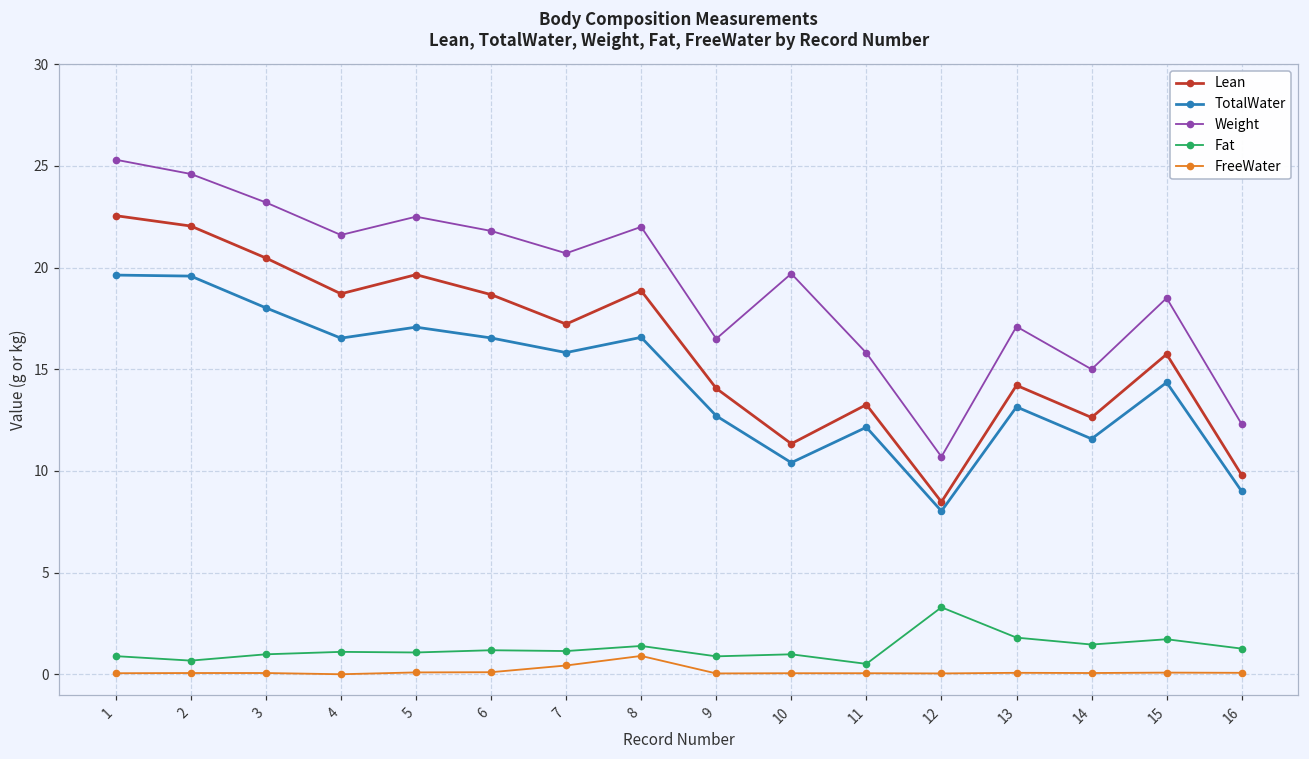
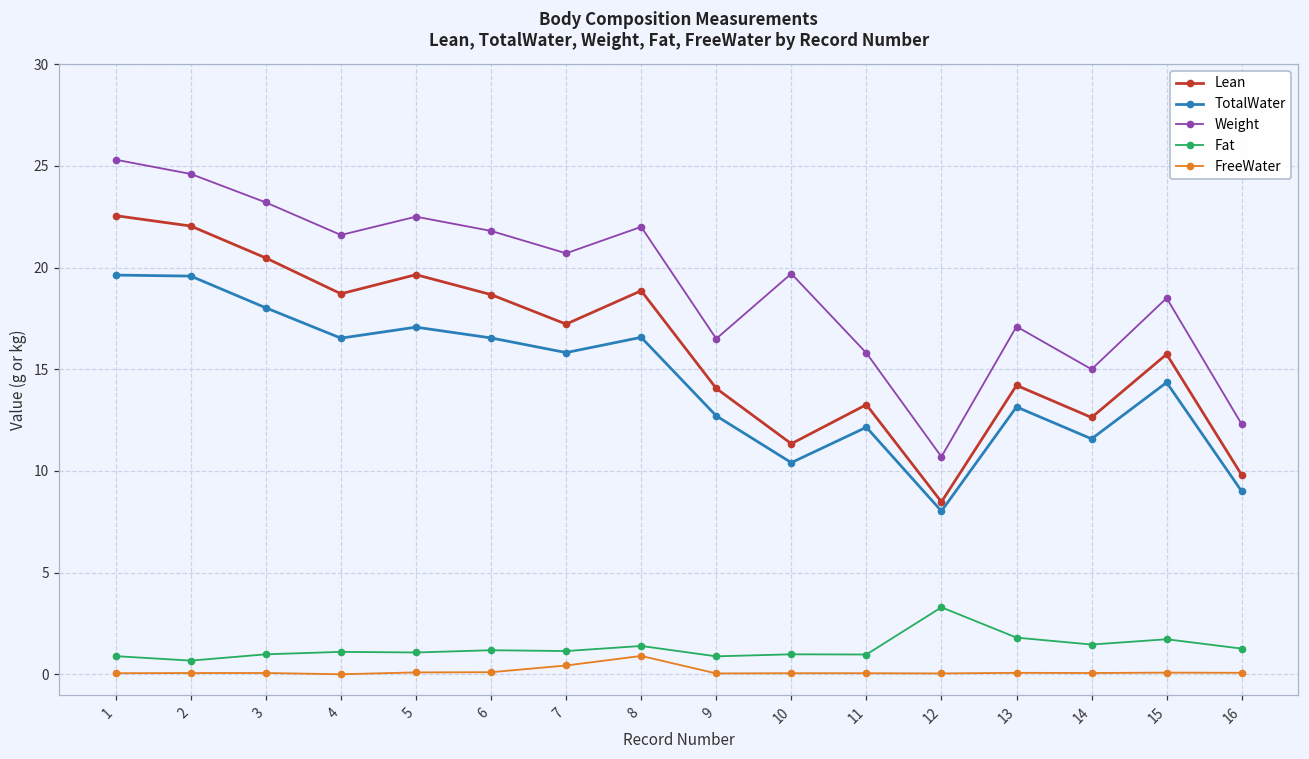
  {
    "Lean": {
      "1": 22.6,
      "2": 22.0,
      "3": 20.5,
      "4": 18.7,
      "5": 19.7,
      "6": 18.7,
      "7": 17.2,
      "8": 18.9,
      "9": 14.1,
      "10": 11.3,
      "11": 13.3,
      "12": 8.5,
      "13": 14.2,
      "14": 12.6,
      "15": 15.7,
      "16": 9.8
    },
    "TotalWater": {
      "1": 19.6,
      "2": 19.6,
      "3": 18.0,
      "4": 16.5,
      "5": 17.1,
      "6": 16.5,
      "7": 15.8,
      "8": 16.6,
      "9": 12.7,
      "10": 10.4,
      "11": 12.2,
      "12": 8.0,
      "13": 13.2,
      "14": 11.6,
      "15": 14.4,
      "16": 9.0
    },
    "Weight": {
      "1": 25.3,
      "2": 24.6,
      "3": 23.2,
      "4": 21.6,
      "5": 22.5,
      "6": 21.8,
      "7": 20.7,
      "8": 22.0,
      "9": 16.5,
      "10": 19.7,
      "11": 15.8,
      "12": 10.7,
      "13": 17.1,
      "14": 15.0,
      "15": 18.5,
      "16": 12.3
    },
    "Fat": {
      "1": 0.9,
      "2": 0.7,
      "3": 1.0,
      "4": 1.1,
      "5": 1.1,
      "6": 1.2,
      "7": 1.2,
      "8": 1.4,
      "9": 0.9,
      "10": 1.0,
-     "11": 0.5,
+     "11": 1.0,
      "12": 3.3,
      "13": 1.8,
      "14": 1.5,
      "15": 1.7,
      "16": 1.3
    },
    "FreeWater": {
      "1": 0.1,
      "2": 0.1,
      "3": 0.1,
      "4": 0.0,
      "5": 0.1,
      "6": 0.1,
      "7": 0.4,
      "8": 0.9,
      "9": 0.1,
      "10": 0.1,
      "11": 0.1,
      "12": 0.1,
      "13": 0.1,
      "14": 0.1,
      "15": 0.1,
      "16": 0.1
    }
  }
